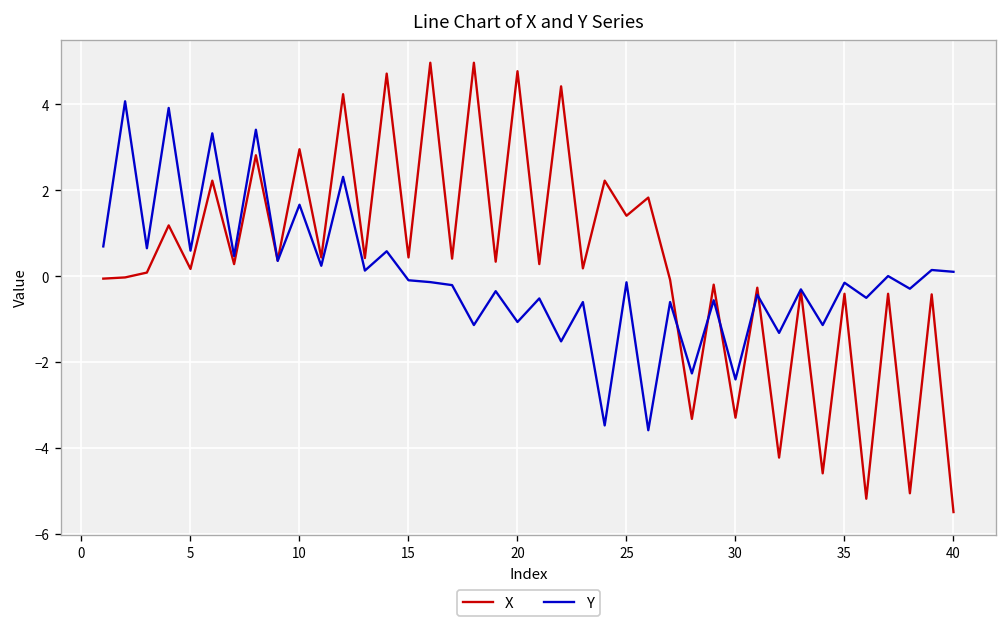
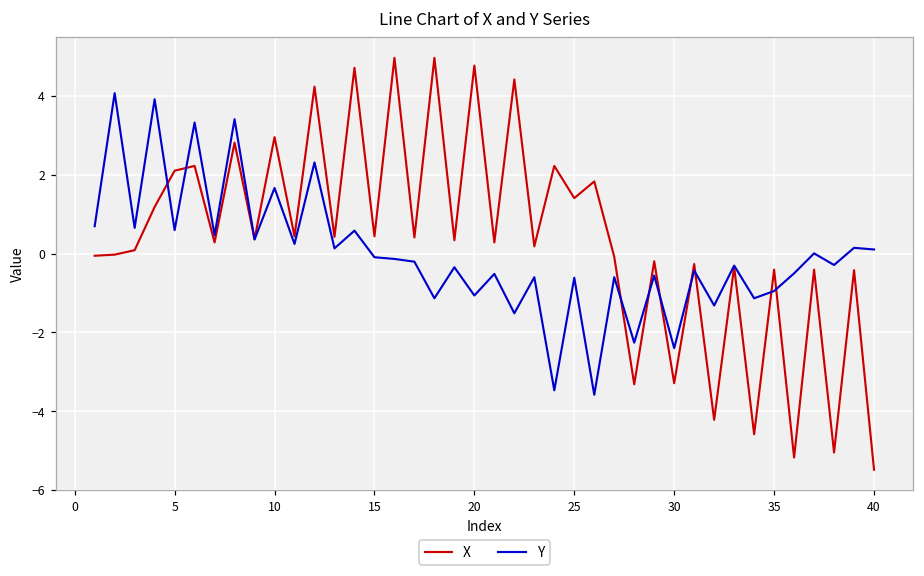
  {
    "X": {
-     "5": 0.2,
+     "5": 2.1,
      "10": 3.0,
      "15": 0.4,
      "20": 4.8,
      "25": 1.4,
      "30": -3.3,
      "35": -0.4,
      "40": -5.5
    },
    "Y": {
      "5": 0.6,
      "10": 1.7,
      "15": -0.1,
      "20": -1.1,
-     "25": -0.1,
+     "25": -0.6,
      "30": -2.4,
-     "35": -0.1,
+     "35": -0.9,
      "40": 0.1
    }
  }
